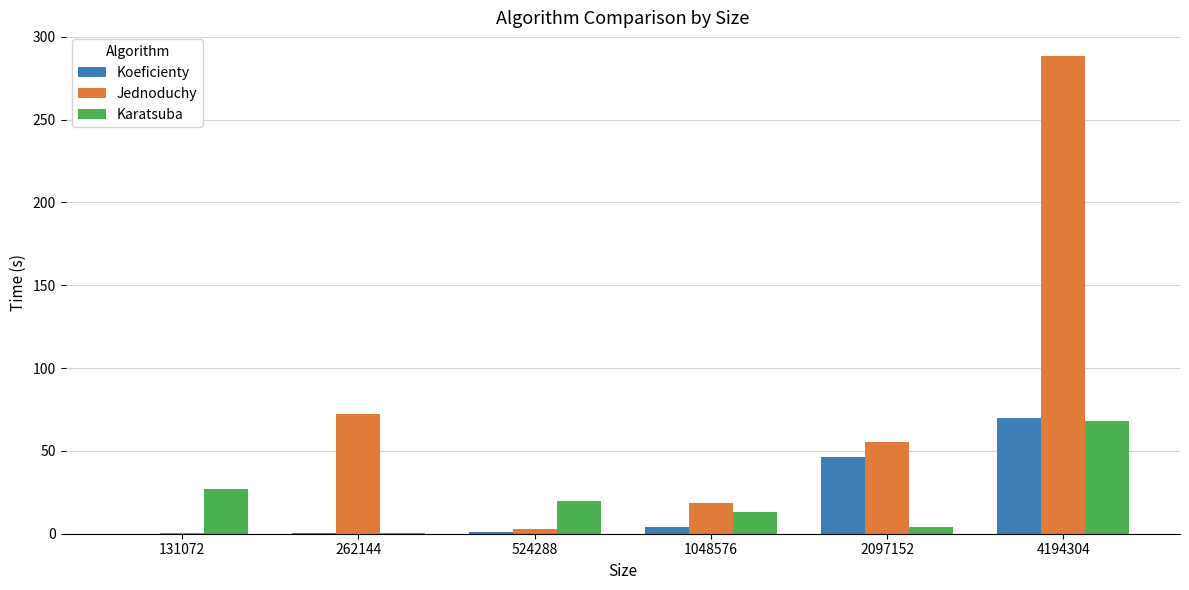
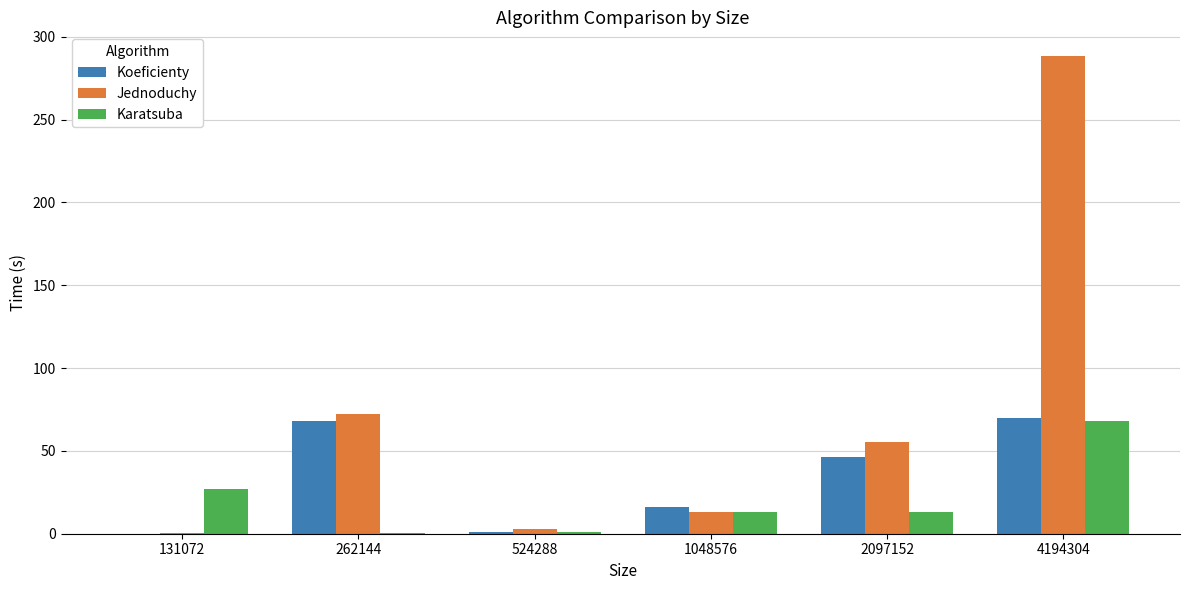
  {
    "Koeficienty": {
-     "262144": 0,
-     "1048576": 4,
+     "262144": 68,
+     "1048576": 16,
      "2097152": 46,
      "4194304": 70
    },
    "Jednoduchy": {
      "262144": 72,
      "524288": 3,
-     "1048576": 19,
+     "1048576": 13,
      "2097152": 55,
      "4194304": 288
    },
    "Karatsuba": {
      "131072": 27,
-     "524288": 20,
+     "524288": 1,
      "1048576": 13,
-     "2097152": 4,
+     "2097152": 13,
      "4194304": 68
    }
  }
